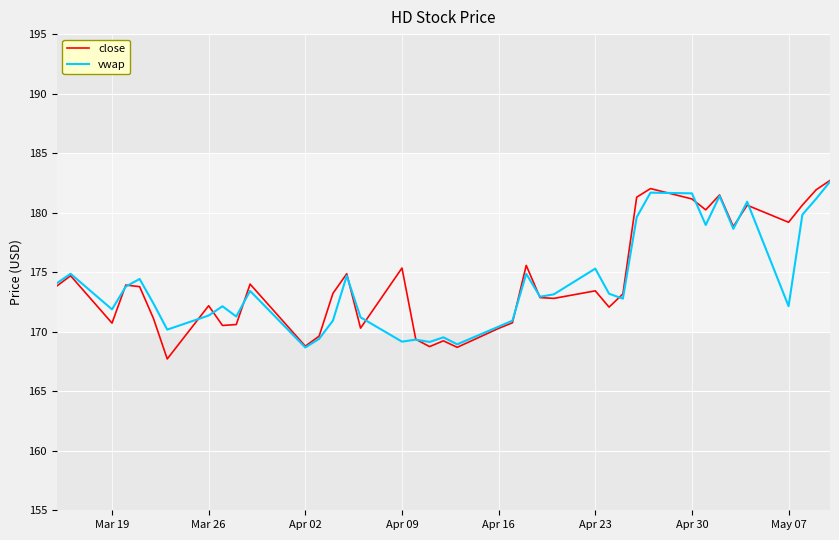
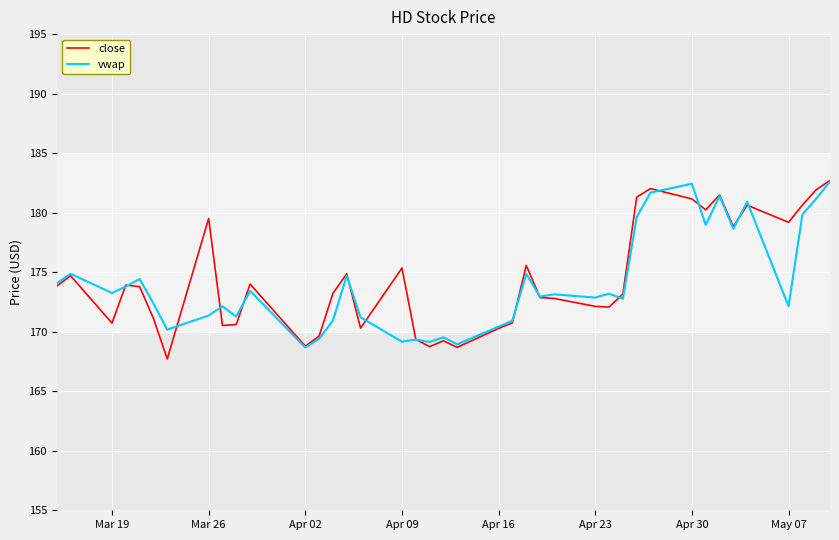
  {
    "close": {
      "Mar 19": 170.7,
-     "Mar 26": 172.2,
+     "Mar 26": 179.5,
      "Apr 09": 175.4,
-     "Apr 23": 173.4,
+     "Apr 23": 172.1,
      "Apr 30": 181.2,
      "May 07": 179.2
    },
    "vwap": {
-     "Mar 19": 171.9,
+     "Mar 19": 173.3,
      "Mar 26": 171.4,
      "Apr 09": 169.2,
-     "Apr 23": 175.3,
-     "Apr 30": 181.6,
+     "Apr 23": 172.9,
+     "Apr 30": 182.4,
      "May 07": 172.1
    }
  }
